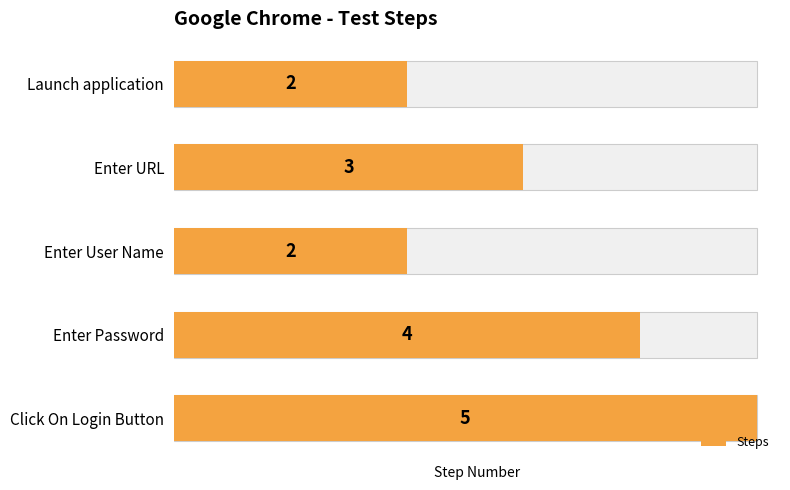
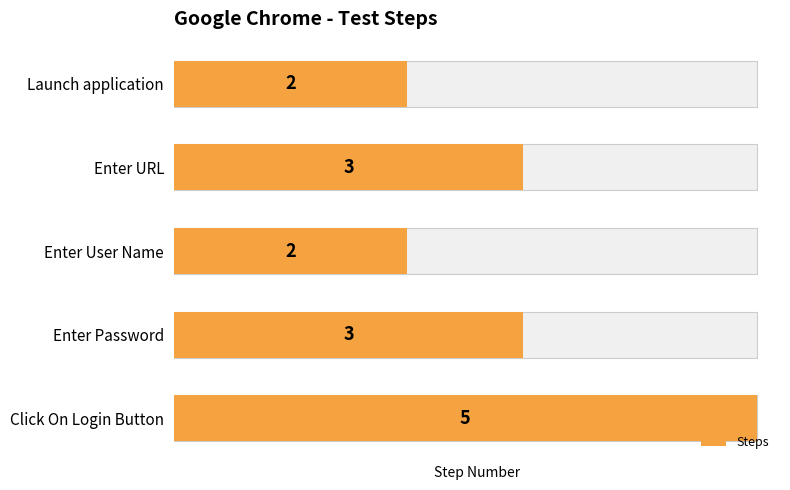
  {
    "Steps": {
-     "Enter Password": 4,
+     "Enter Password": 3,
      "Click On Login Button": 5
    }
  }
